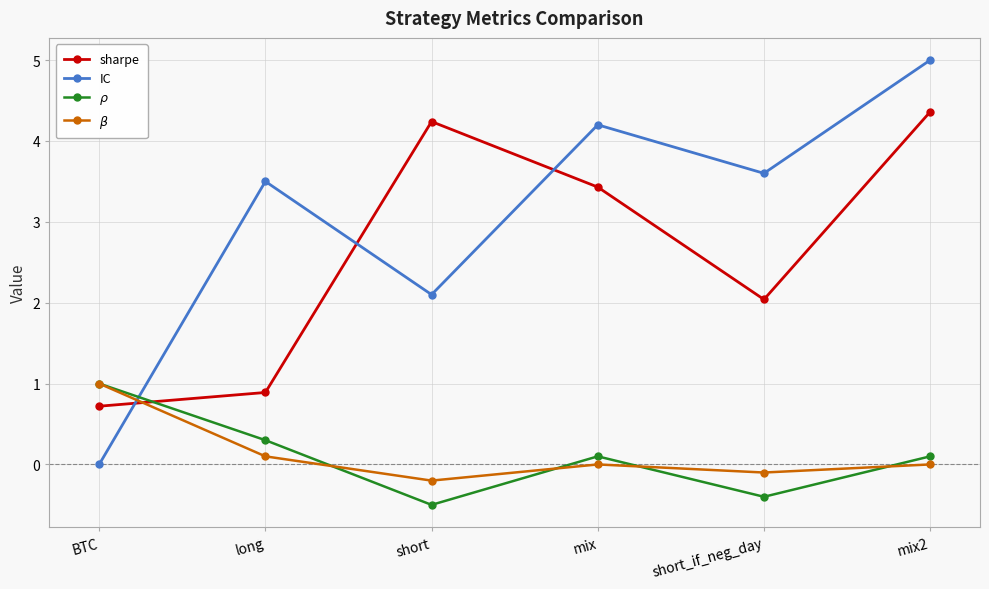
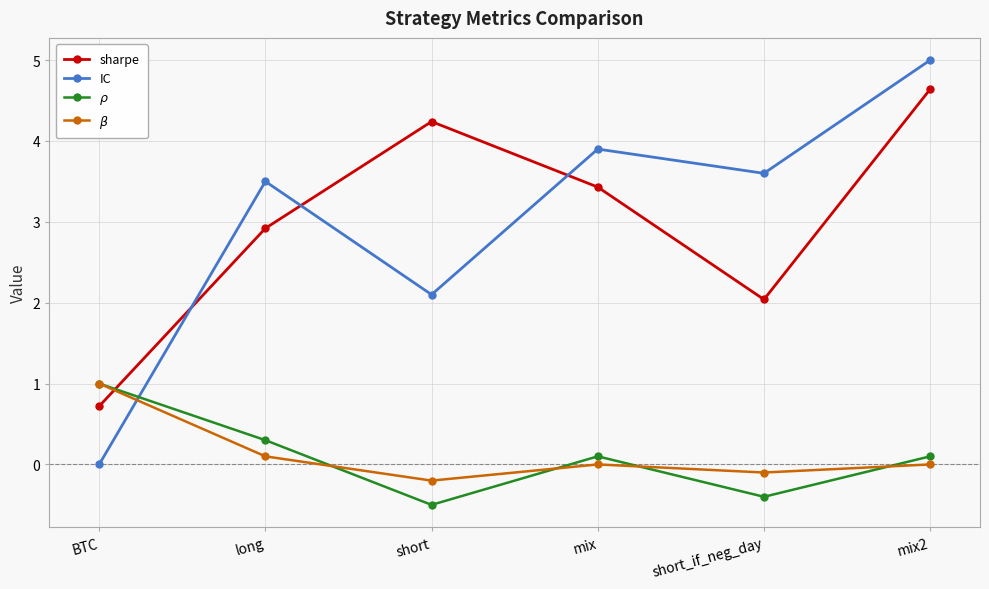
  {
    "sharpe": {
      "BTC": 0.7,
-     "long": 0.9,
+     "long": 2.9,
      "short": 4.2,
      "mix": 3.4,
      "short_if_neg_day": 2.0,
-     "mix2": 4.4
+     "mix2": 4.6
    },
    "IC": {
      "BTC": 0.0,
      "long": 3.5,
      "short": 2.1,
-     "mix": 4.2,
+     "mix": 3.9,
      "short_if_neg_day": 3.6,
      "mix2": 5.0
    }
  }
